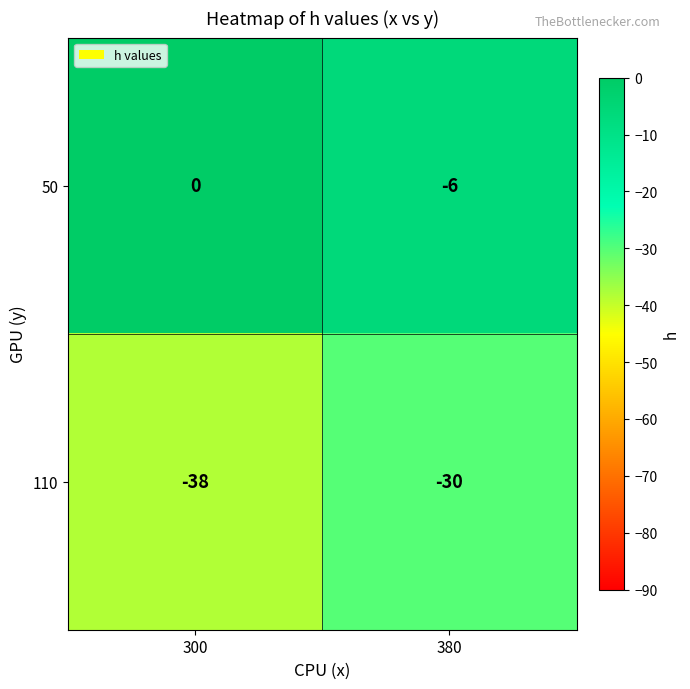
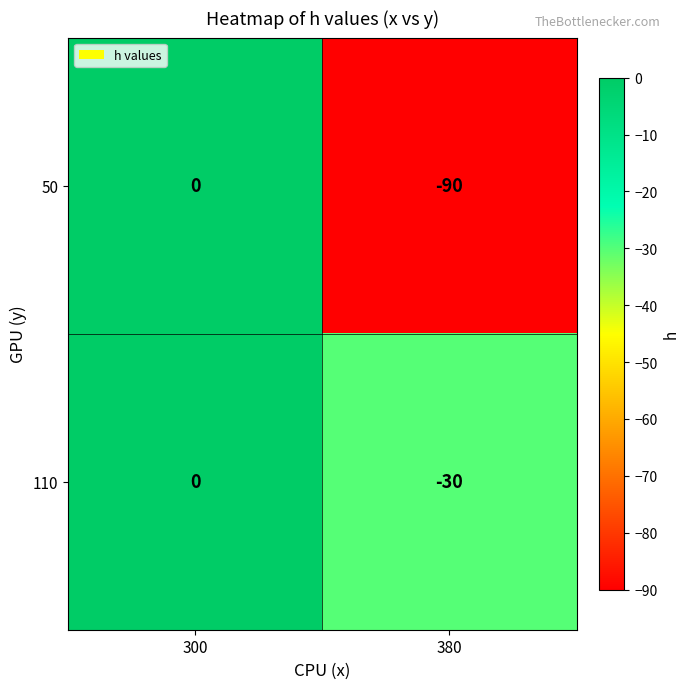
  {
    "50": {
      "300": 0,
-     "380": -6
+     "380": -90
    },
    "110": {
-     "300": -38,
+     "300": 0,
      "380": -30
    }
  }
